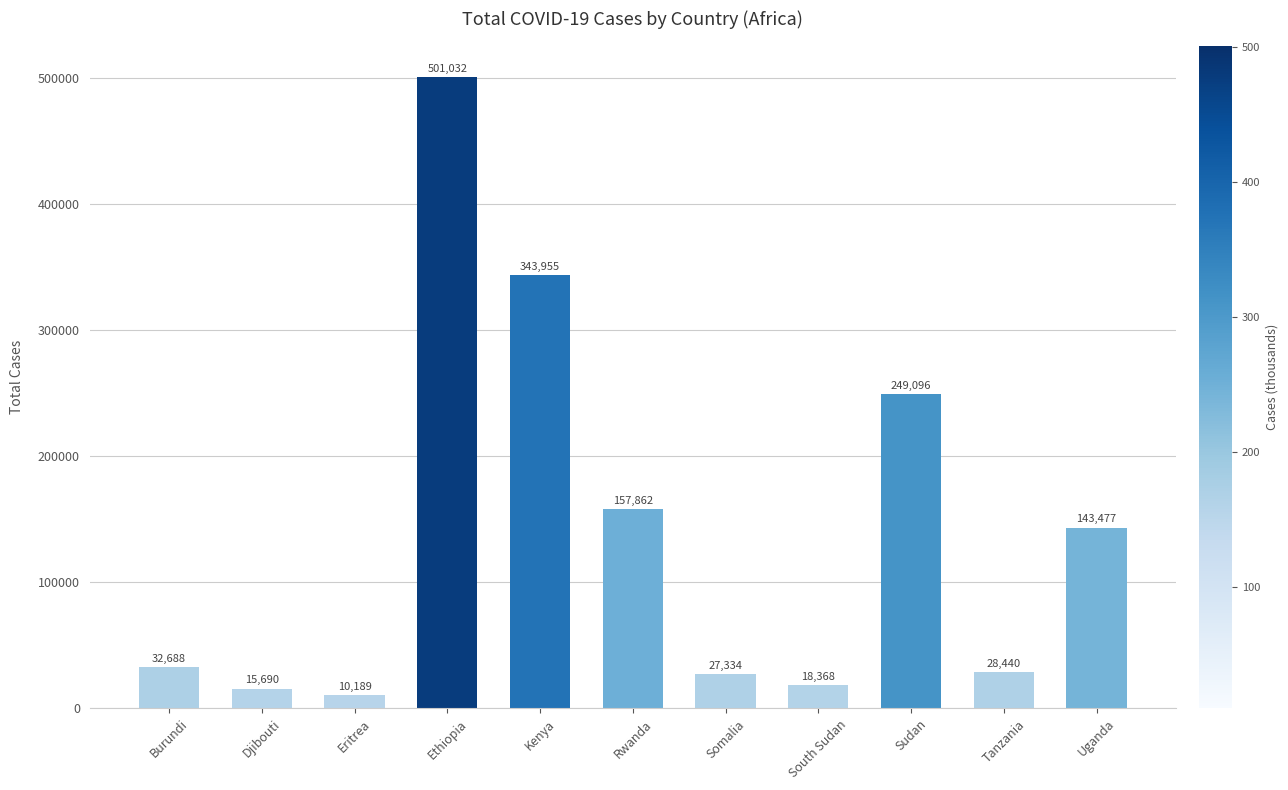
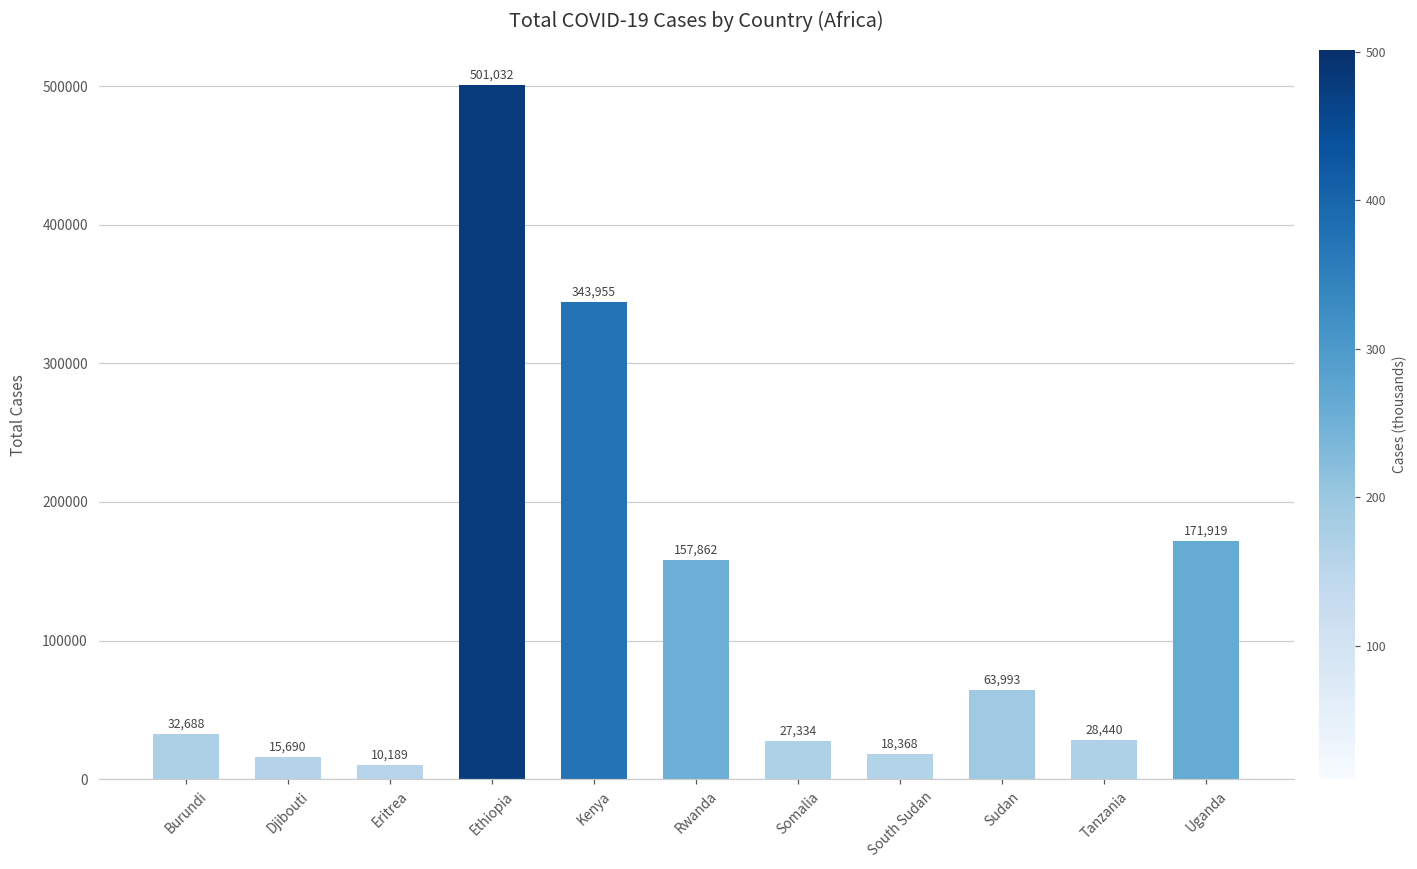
  {
    "Burundi": "32,688",
    "Djibouti": "15,690",
    "Eritrea": "10,189",
    "Ethiopia": "501,032",
    "Kenya": "343,955",
    "Rwanda": "157,862",
    "Somalia": "27,334",
    "South Sudan": "18,368",
-   "Sudan": "249,096",
+   "Sudan": "63,993",
    "Tanzania": "28,440",
-   "Uganda": "143,477"
+   "Uganda": "171,919"
  }
